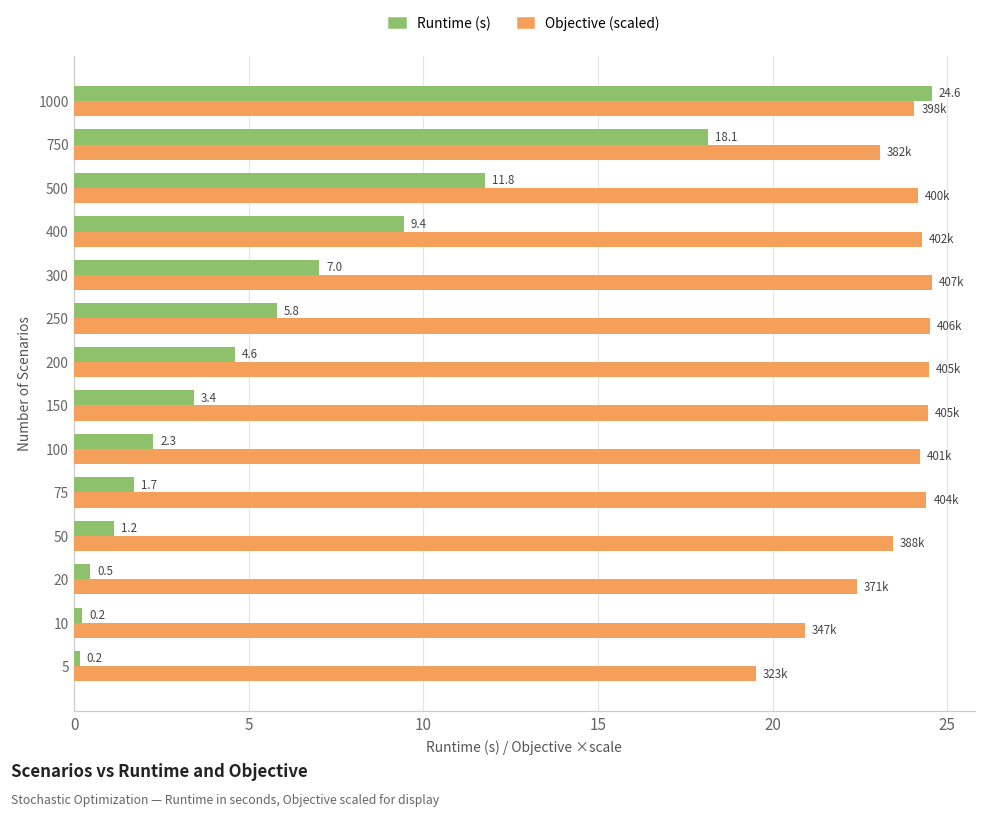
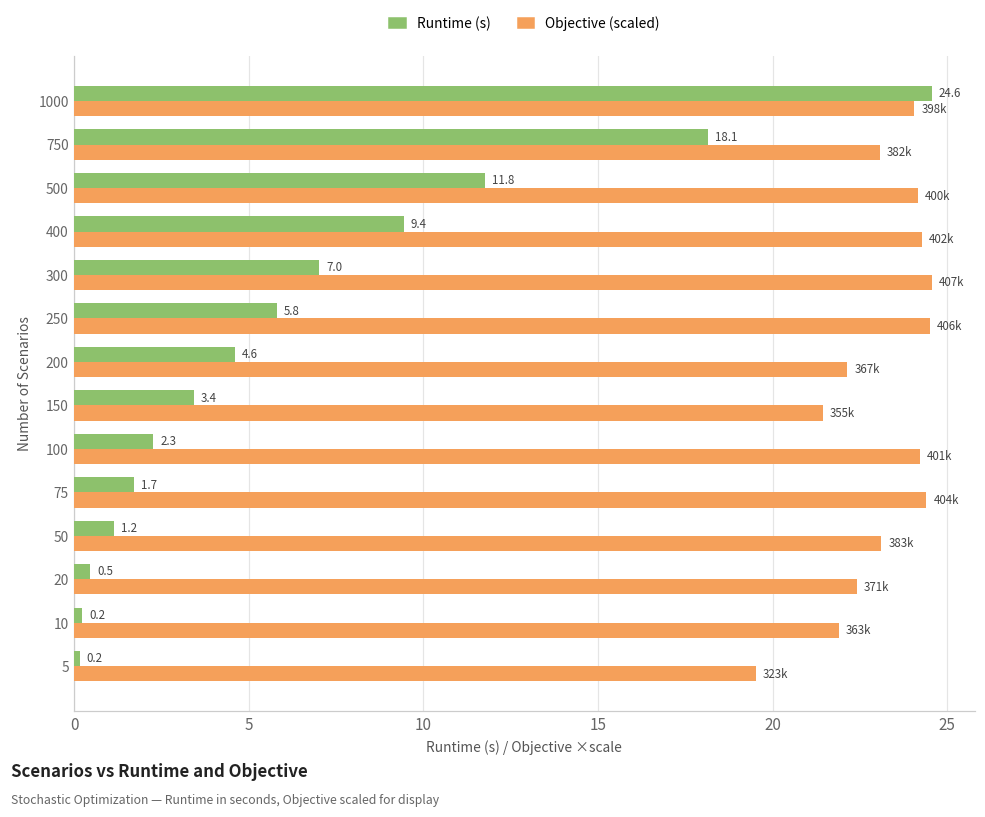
  {
    "Objective (scaled)": {
-     "200": "405k",
-     "150": "405k",
-     "50": "388k",
-     "10": "347k"
+     "200": "367k",
+     "150": "355k",
+     "50": "383k",
+     "10": "363k"
    }
  }
